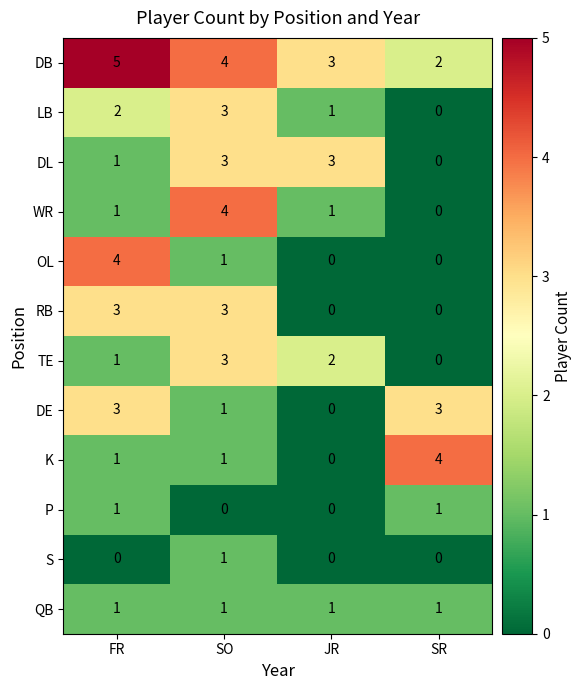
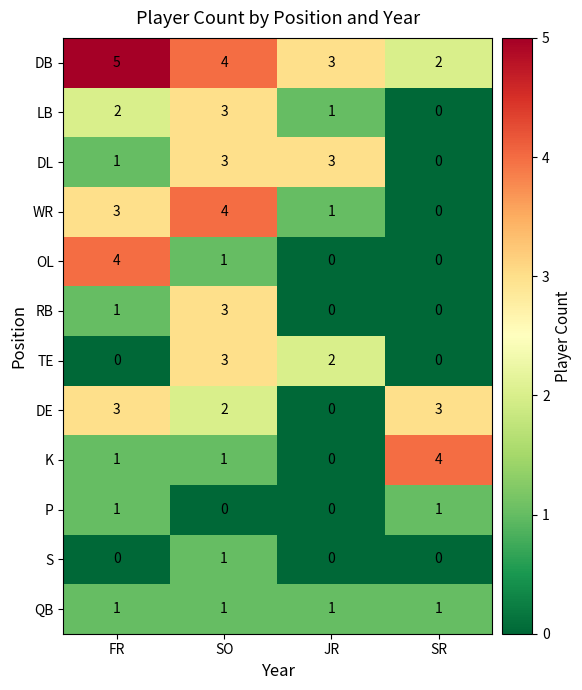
  {
    "DB": {
      "FR": 5,
      "SO": 4,
      "JR": 3,
      "SR": 2
    },
    "LB": {
      "FR": 2,
      "SO": 3,
      "JR": 1,
      "SR": 0
    },
    "DL": {
      "FR": 1,
      "SO": 3,
      "JR": 3,
      "SR": 0
    },
    "WR": {
-     "FR": 1,
+     "FR": 3,
      "SO": 4,
      "JR": 1,
      "SR": 0
    },
    "OL": {
      "FR": 4,
      "SO": 1,
      "JR": 0,
      "SR": 0
    },
    "RB": {
-     "FR": 3,
+     "FR": 1,
      "SO": 3,
      "JR": 0,
      "SR": 0
    },
    "TE": {
-     "FR": 1,
+     "FR": 0,
      "SO": 3,
      "JR": 2,
      "SR": 0
    },
    "DE": {
      "FR": 3,
-     "SO": 1,
+     "SO": 2,
      "JR": 0,
      "SR": 3
    },
    "K": {
      "FR": 1,
      "SO": 1,
      "JR": 0,
      "SR": 4
    },
    "P": {
      "FR": 1,
      "SO": 0,
      "JR": 0,
      "SR": 1
    },
    "S": {
      "FR": 0,
      "SO": 1,
      "JR": 0,
      "SR": 0
    },
    "QB": {
      "FR": 1,
      "SO": 1,
      "JR": 1,
      "SR": 1
    }
  }
